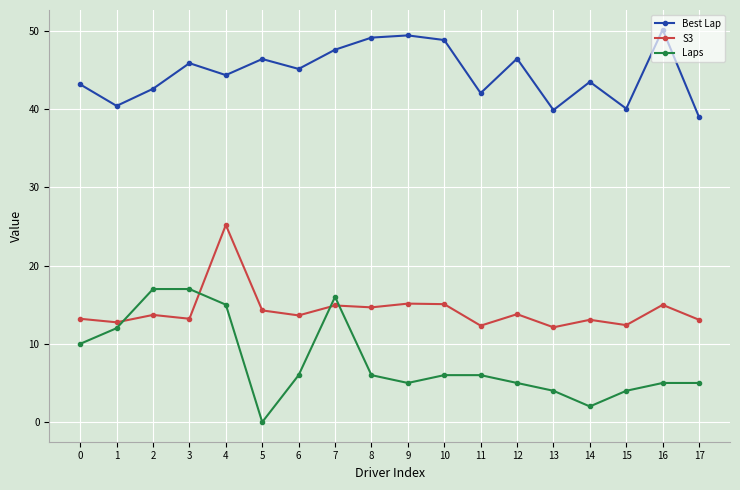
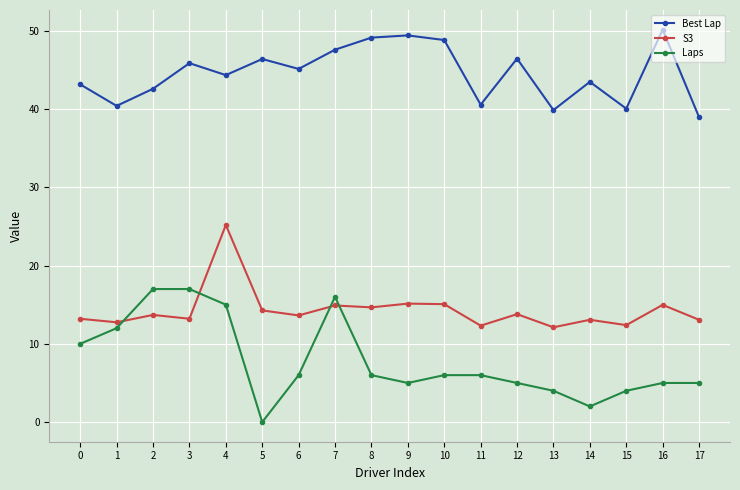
  {
    "Best Lap": {
      "0": 43,
      "1": 40,
      "2": 43,
      "3": 46,
      "4": 44,
      "5": 46,
      "6": 45,
      "7": 48,
      "8": 49,
      "9": 49,
      "10": 49,
-     "11": 42,
+     "11": 41,
      "12": 46,
      "13": 40,
      "14": 43,
      "15": 40,
      "17": 39
    },
    "S3": {
      "0": 13,
      "1": 13,
      "2": 14,
      "3": 13,
      "4": 25,
      "5": 14,
      "6": 14,
      "7": 15,
      "8": 15,
      "9": 15,
      "10": 15,
      "11": 12,
      "12": 14,
      "13": 12,
      "14": 13,
      "15": 12,
      "16": 15,
      "17": 13
    },
    "Laps": {
      "0": 10,
      "1": 12,
      "2": 17,
      "3": 17,
      "4": 15,
      "5": 0,
      "6": 6,
      "7": 16,
      "8": 6,
      "9": 5,
      "10": 6,
      "11": 6,
      "12": 5,
      "13": 4,
      "14": 2,
      "15": 4,
      "16": 5,
      "17": 5
    }
  }
